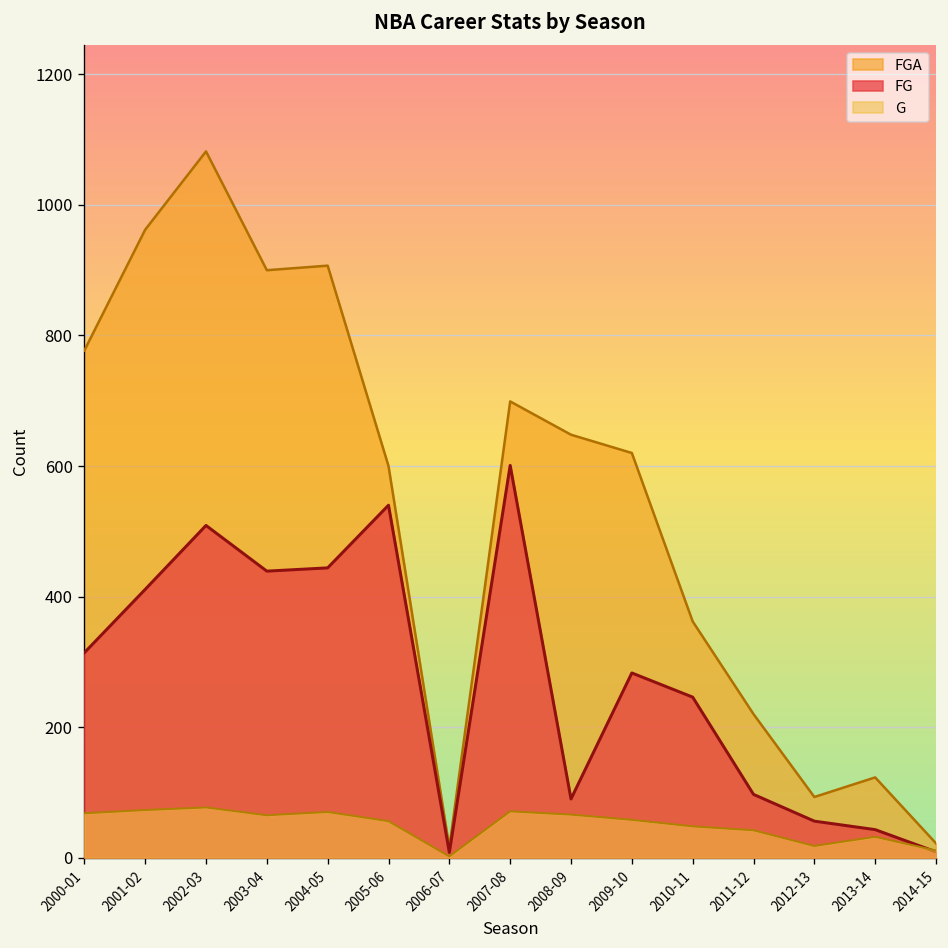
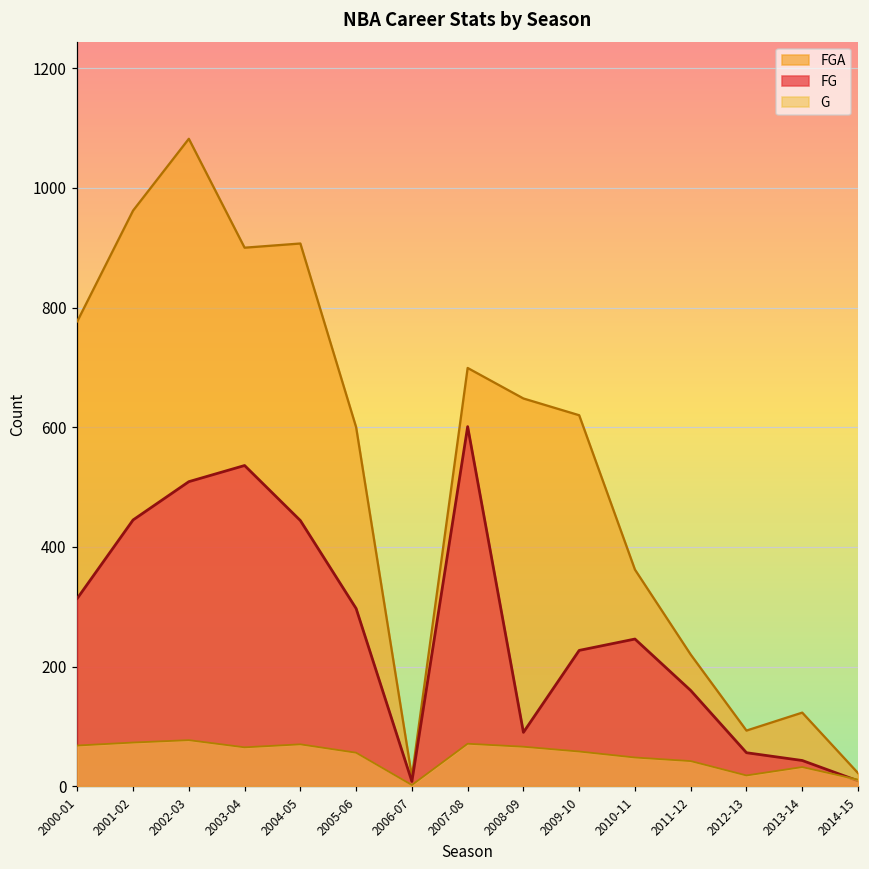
  {
    "FG": {
      "2000-01": 310,
-     "2001-02": 410,
+     "2001-02": 450,
      "2002-03": 510,
-     "2003-04": 440,
+     "2003-04": 540,
      "2004-05": 440,
-     "2005-06": 540,
+     "2005-06": 300,
      "2006-07": 10,
      "2007-08": 600,
      "2008-09": 90,
-     "2009-10": 280,
+     "2009-10": 230,
      "2010-11": 250,
-     "2011-12": 100,
+     "2011-12": 160,
      "2012-13": 60,
      "2013-14": 40
    }
  }
